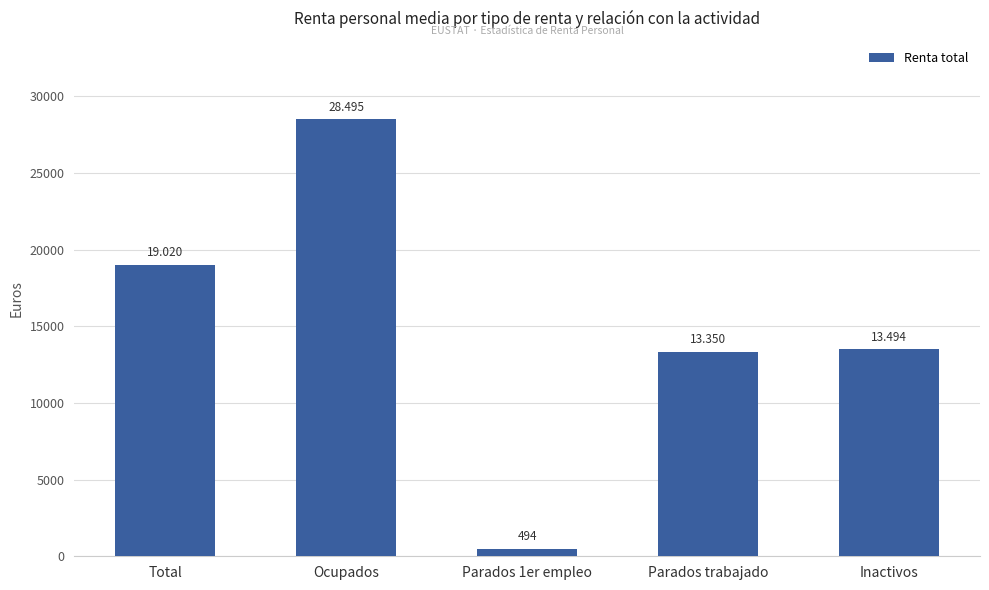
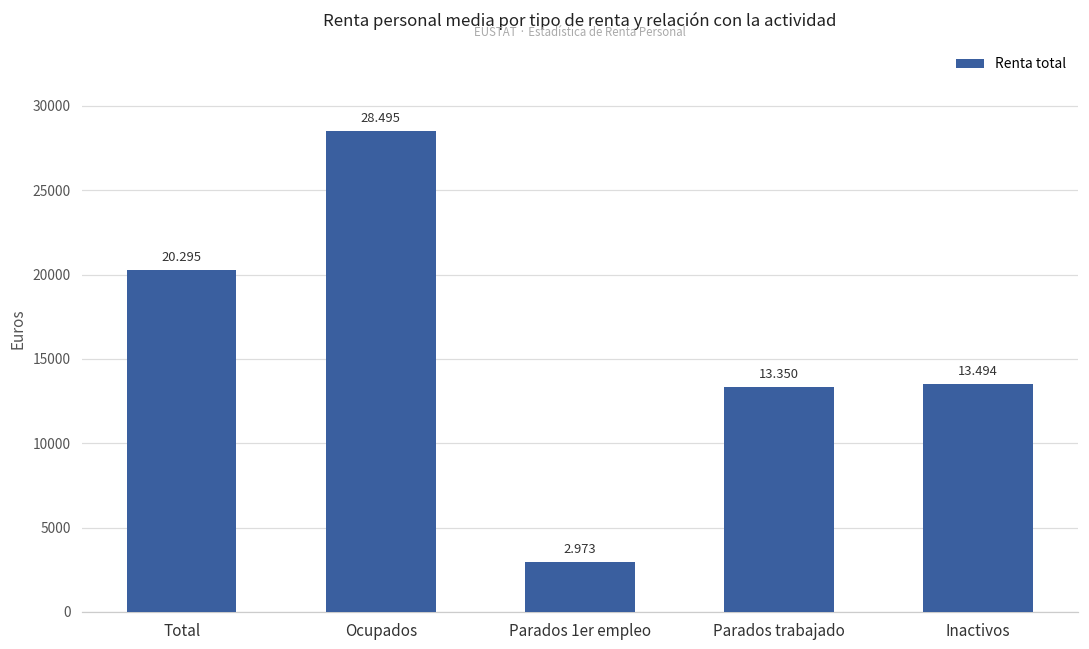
  {
-   "Total": 19.020,
-   "Parados 1er empleo": 494
+   "Total": 20.295,
+   "Parados 1er empleo": 2.973
  }
